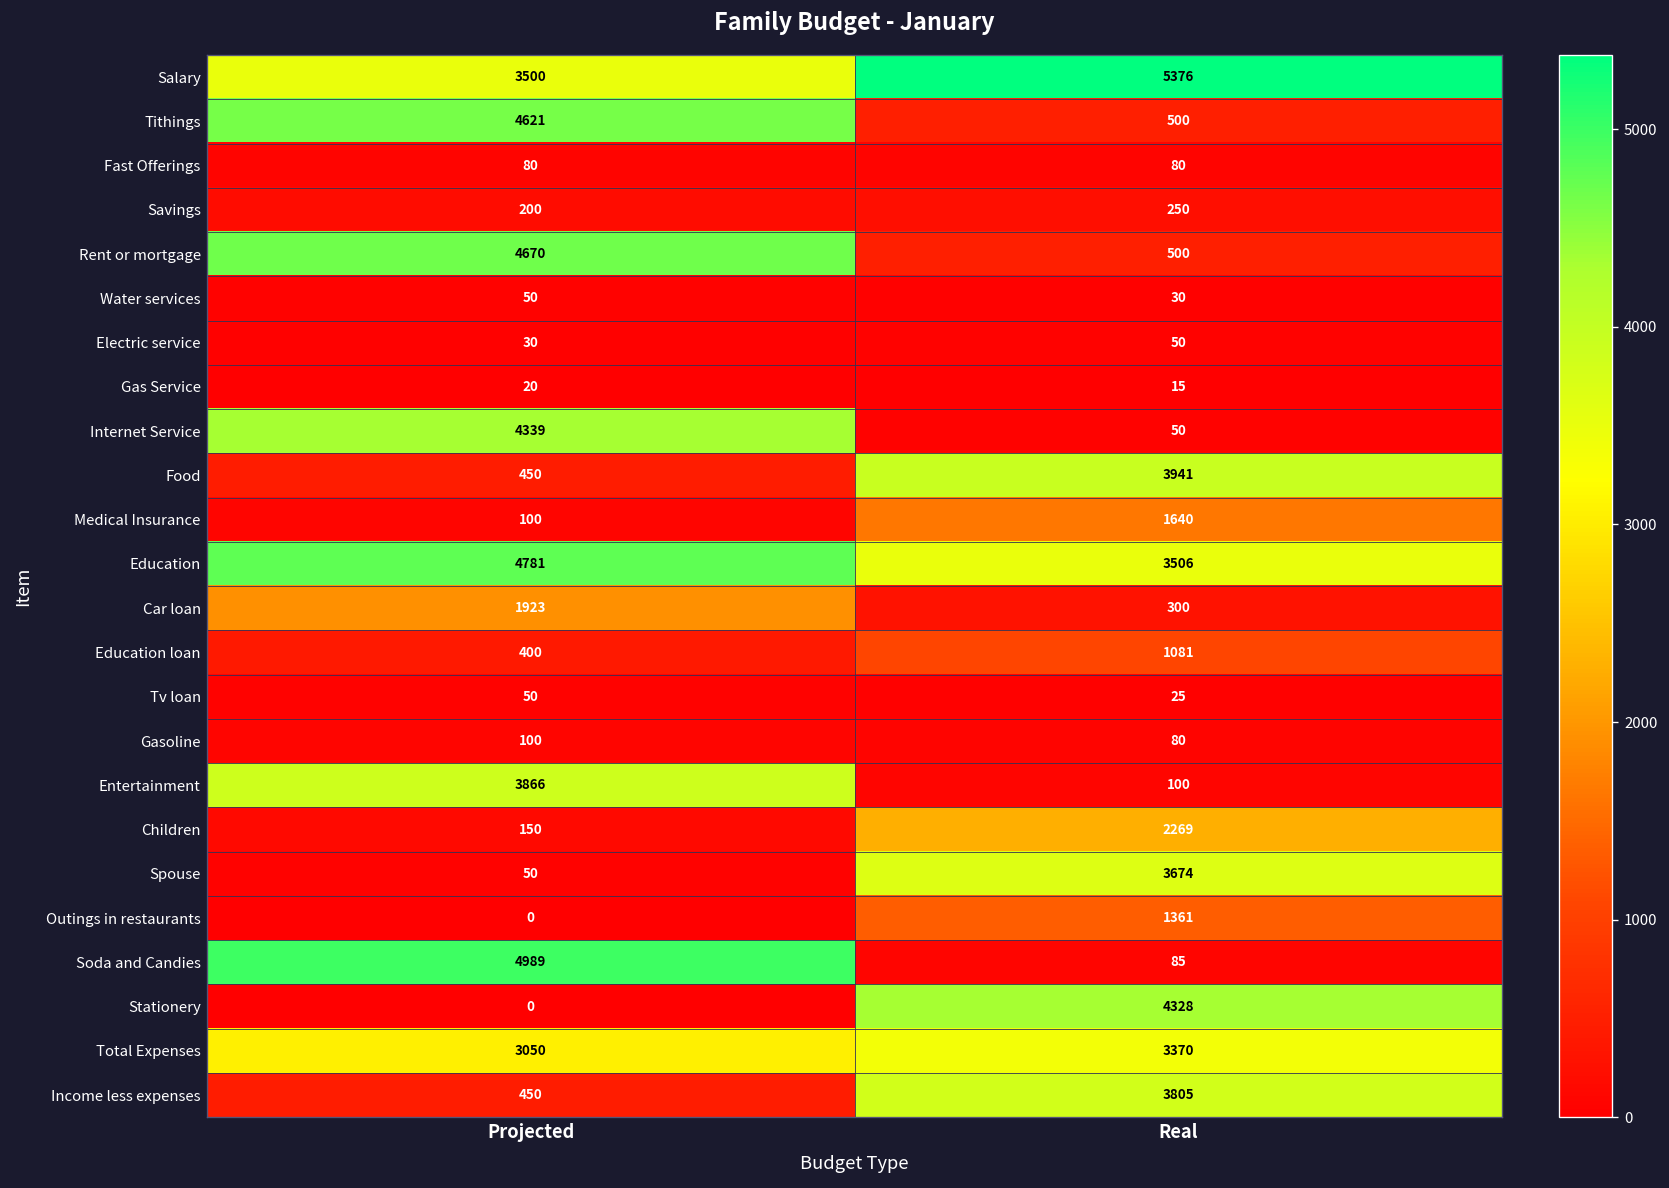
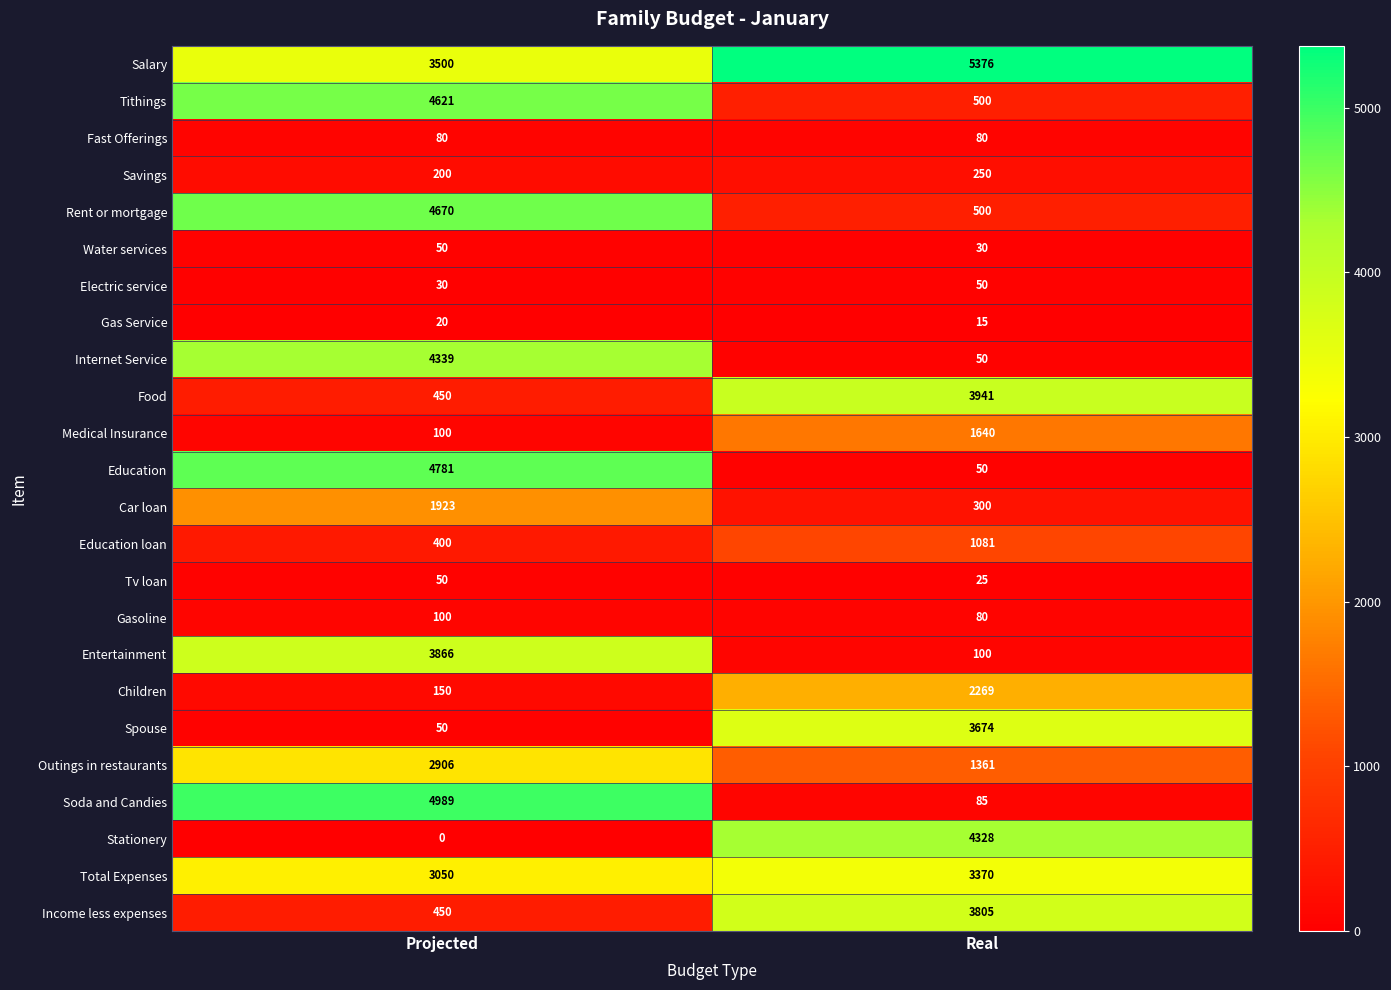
  {
    "Salary": {
      "Projected": 3500,
      "Real": 5376
    },
    "Tithings": {
      "Projected": 4621,
      "Real": 500
    },
    "Fast Offerings": {
      "Projected": 80,
      "Real": 80
    },
    "Savings": {
      "Projected": 200,
      "Real": 250
    },
    "Rent or mortgage": {
      "Projected": 4670,
      "Real": 500
    },
    "Water services": {
      "Projected": 50,
      "Real": 30
    },
    "Electric service": {
      "Projected": 30,
      "Real": 50
    },
    "Gas Service": {
      "Projected": 20,
      "Real": 15
    },
    "Internet Service": {
      "Projected": 4339,
      "Real": 50
    },
    "Food": {
      "Projected": 450,
      "Real": 3941
    },
    "Medical Insurance": {
      "Projected": 100,
      "Real": 1640
    },
    "Education": {
      "Projected": 4781,
-     "Real": 3506
+     "Real": 50
    },
    "Car loan": {
      "Projected": 1923,
      "Real": 300
    },
    "Education loan": {
      "Projected": 400,
      "Real": 1081
    },
    "Tv loan": {
      "Projected": 50,
      "Real": 25
    },
    "Gasoline": {
      "Projected": 100,
      "Real": 80
    },
    "Entertainment": {
      "Projected": 3866,
      "Real": 100
    },
    "Children": {
      "Projected": 150,
      "Real": 2269
    },
    "Spouse": {
      "Projected": 50,
      "Real": 3674
    },
    "Outings in restaurants": {
-     "Projected": 0,
+     "Projected": 2906,
      "Real": 1361
    },
    "Soda and Candies": {
      "Projected": 4989,
      "Real": 85
    },
    "Stationery": {
      "Projected": 0,
      "Real": 4328
    },
    "Total Expenses": {
      "Projected": 3050,
      "Real": 3370
    },
    "Income less expenses": {
      "Projected": 450,
      "Real": 3805
    }
  }
